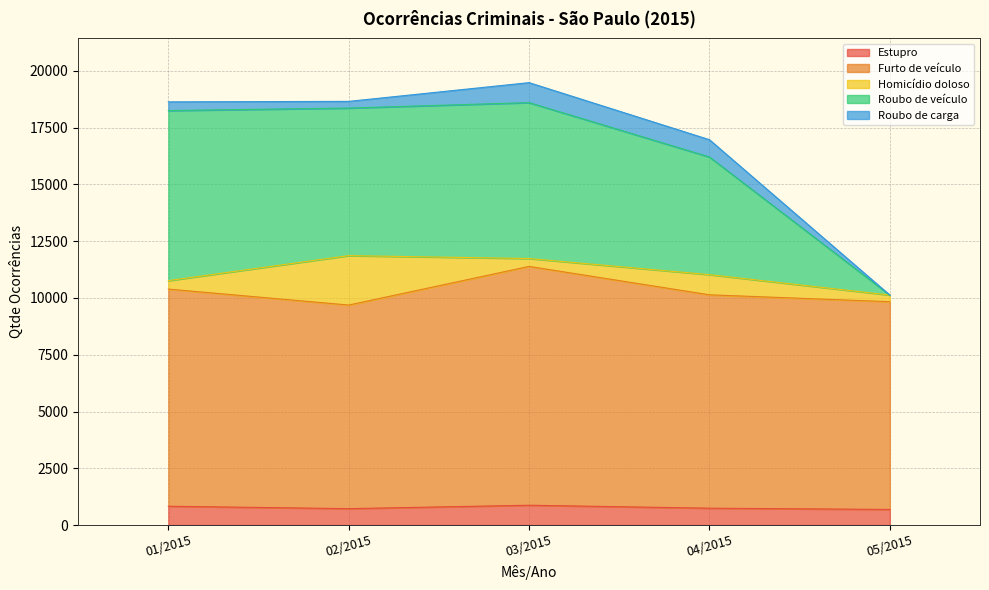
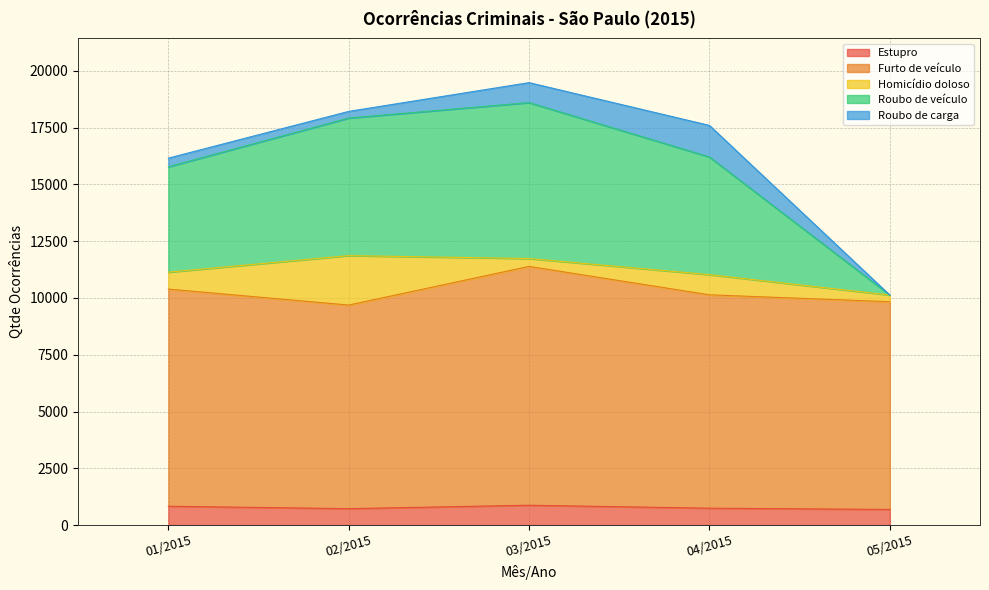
  {
    "Homicídio doloso": {
-     "01/2015": 400,
+     "01/2015": 700,
      "02/2015": 2200,
      "03/2015": 300,
      "04/2015": 900
    },
    "Roubo de veículo": {
-     "01/2015": 7500,
-     "02/2015": 6500,
+     "01/2015": 4600,
+     "02/2015": 6100,
      "03/2015": 6900,
      "04/2015": 5200
    },
    "Roubo de carga": {
      "01/2015": 400,
      "02/2015": 300,
      "03/2015": 900,
-     "04/2015": 800
+     "04/2015": 1400
    }
  }
